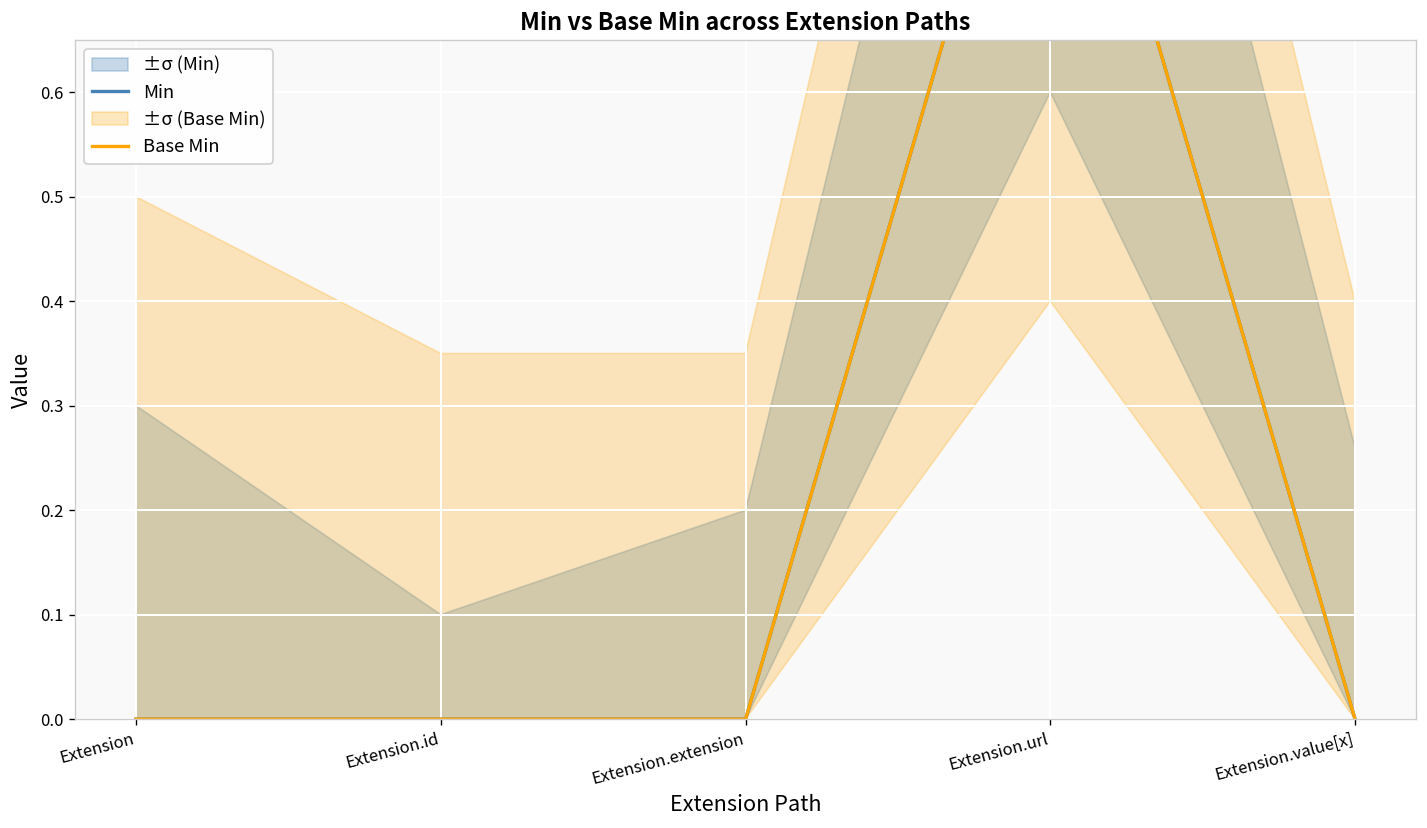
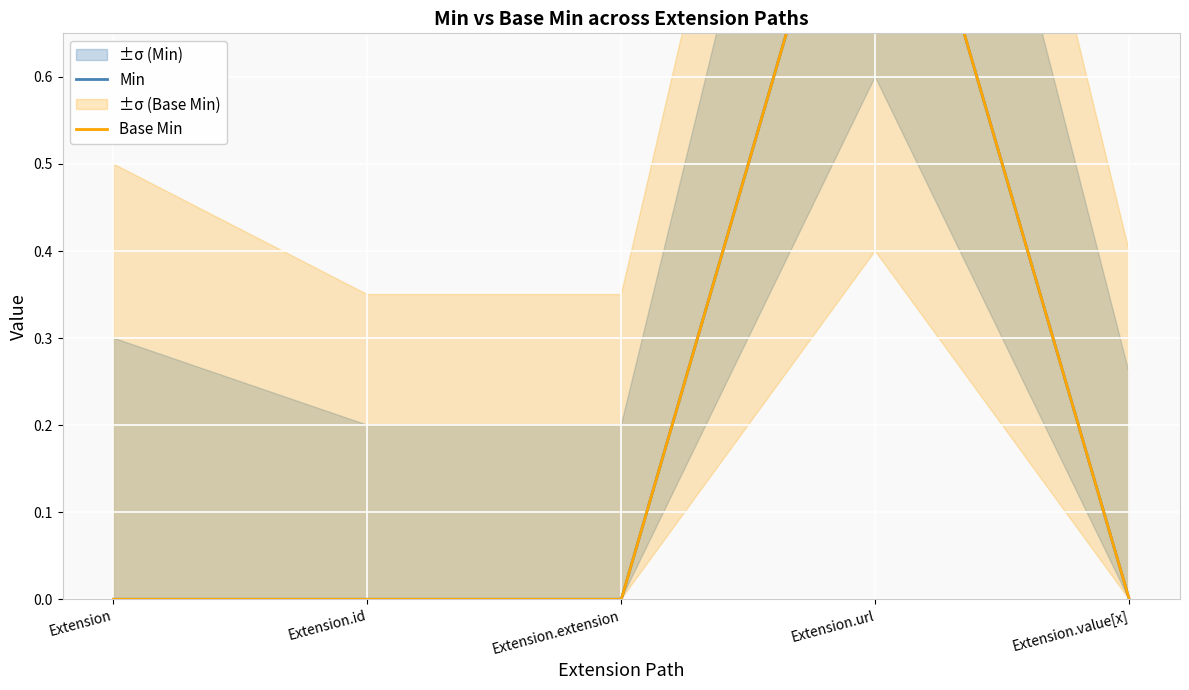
  {
    "±σ (Min)": {
-     "Extension.id": 0.1
+     "Extension.id": 0.2
    }
  }
